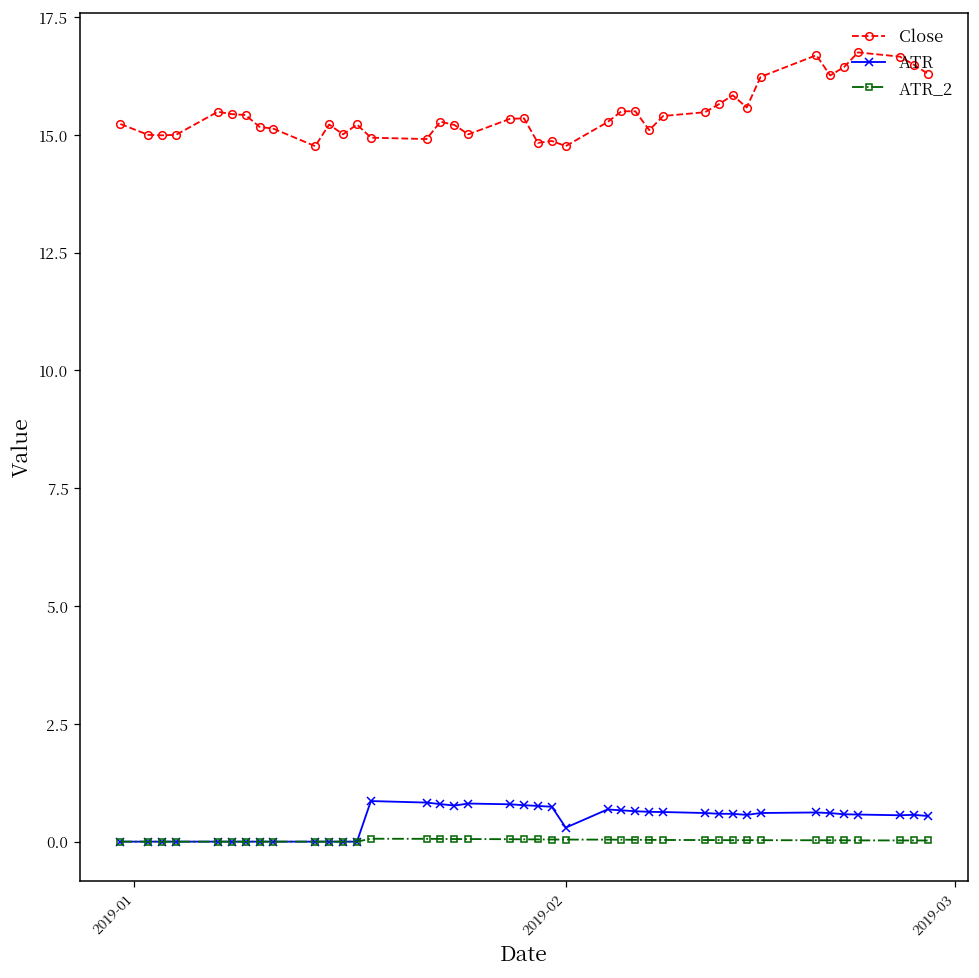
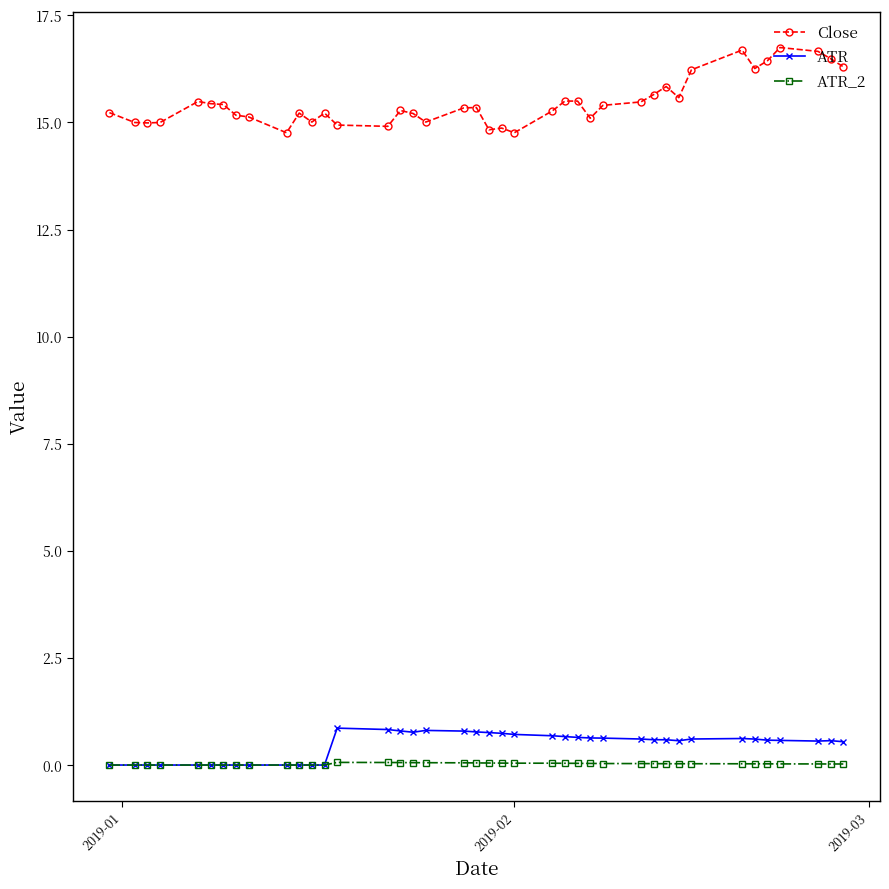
  {
    "Close": {
      "2019-02": 14.8
    },
    "ATR": {
-     "2019-02": 0.3
+     "2019-02": 0.7
    },
    "ATR_2": {
      "2019-02": 0.0
    }
  }
